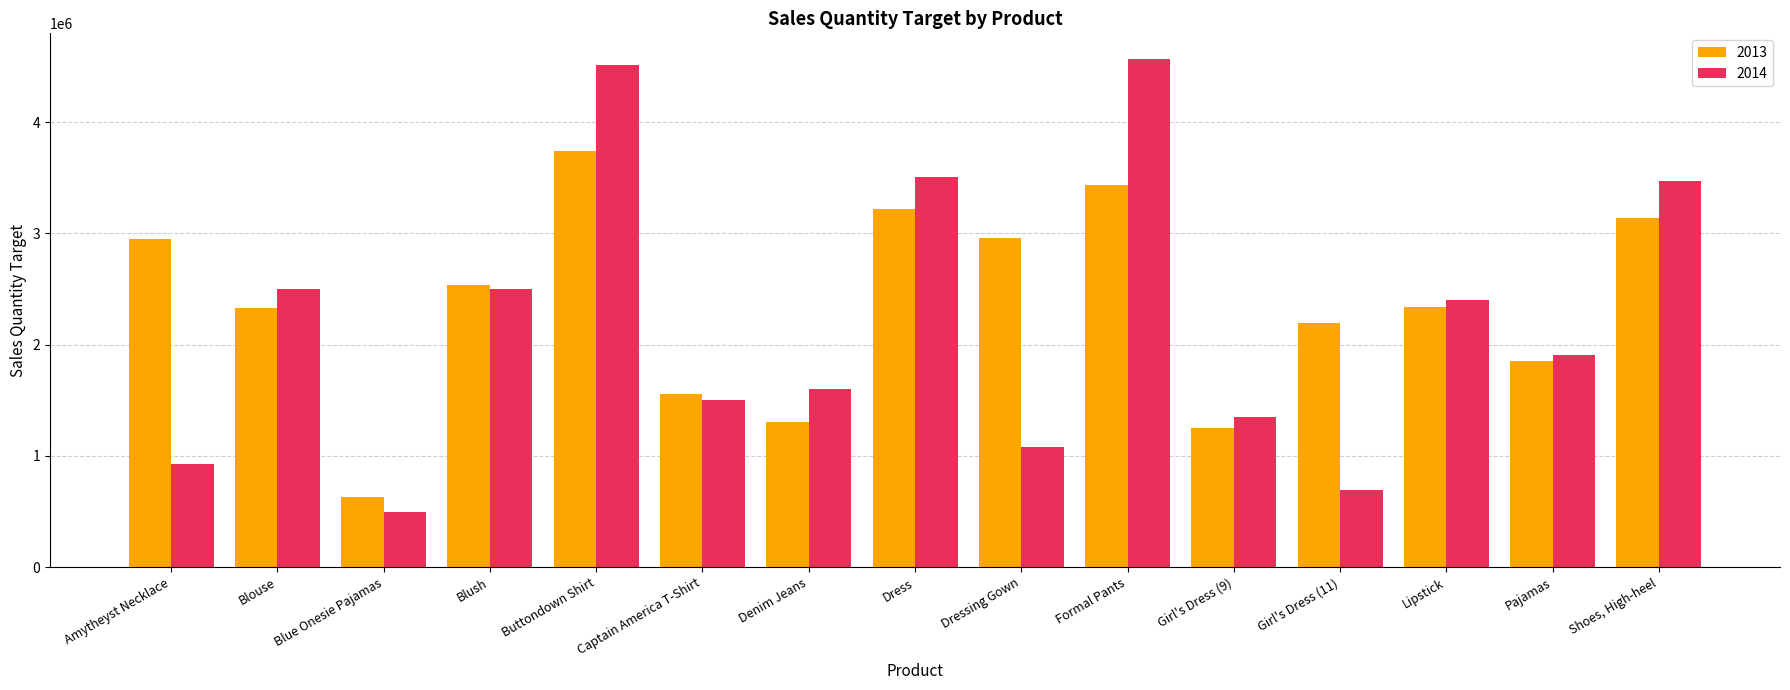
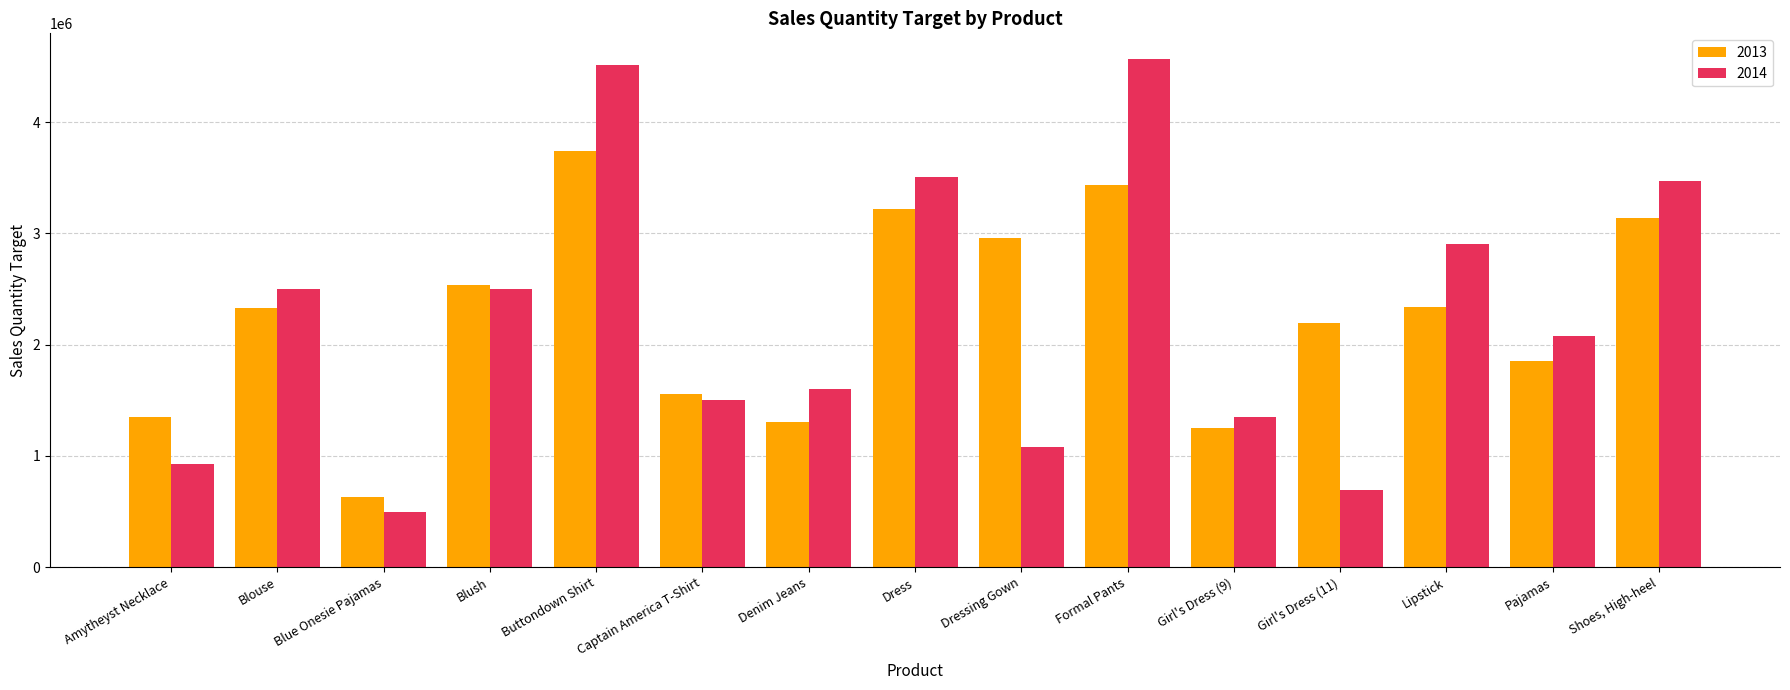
  {
    "2013": {
-     "Amytheyst Necklace": 2950000,
+     "Amytheyst Necklace": 1350000,
      "Blouse": 2330000,
      "Blue Onesie Pajamas": 630000,
      "Blush": 2530000,
      "Buttondown Shirt": 3740000,
      "Captain America T-Shirt": 1550000,
      "Denim Jeans": 1300000,
      "Dress": 3220000,
      "Dressing Gown": 2960000,
      "Formal Pants": 3440000,
      "Girl's Dress (9)": 1250000,
      "Girl's Dress (11)": 2190000,
      "Lipstick": 2340000,
      "Pajamas": 1850000,
      "Shoes, High-heel": 3140000
    },
    "2014": {
      "Amytheyst Necklace": 920000,
      "Blouse": 2500000,
      "Blue Onesie Pajamas": 500000,
      "Blush": 2500000,
      "Buttondown Shirt": 4510000,
      "Captain America T-Shirt": 1500000,
      "Denim Jeans": 1600000,
      "Dress": 3510000,
      "Dressing Gown": 1080000,
      "Formal Pants": 4570000,
      "Girl's Dress (9)": 1350000,
      "Girl's Dress (11)": 690000,
-     "Lipstick": 2400000,
-     "Pajamas": 1910000,
+     "Lipstick": 2900000,
+     "Pajamas": 2080000,
      "Shoes, High-heel": 3470000
    }
  }
